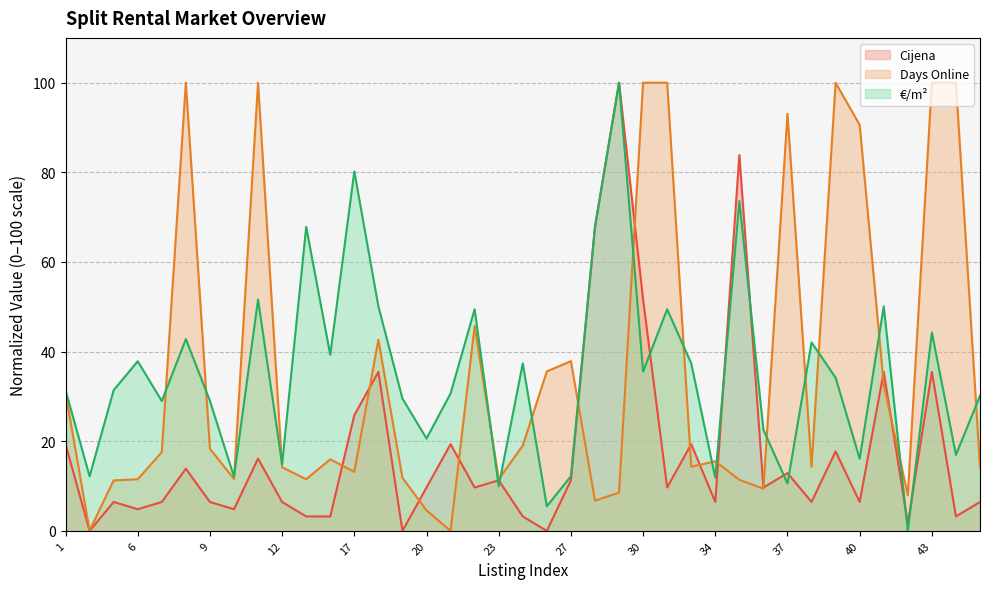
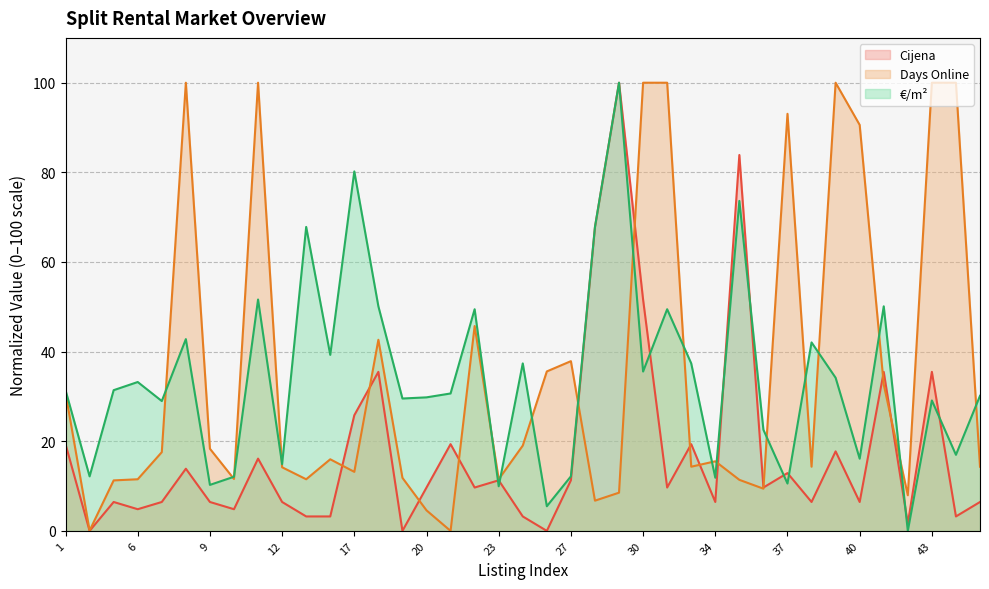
  {
    "€/m²": {
      "1": 31,
-     "6": 38,
-     "9": 29,
+     "6": 33,
+     "9": 10,
      "12": 15,
      "17": 80,
-     "20": 21,
+     "20": 30,
      "23": 10,
      "27": 12,
      "30": 36,
      "34": 12,
      "37": 11,
      "40": 16,
-     "43": 44
+     "43": 29
    }
  }
